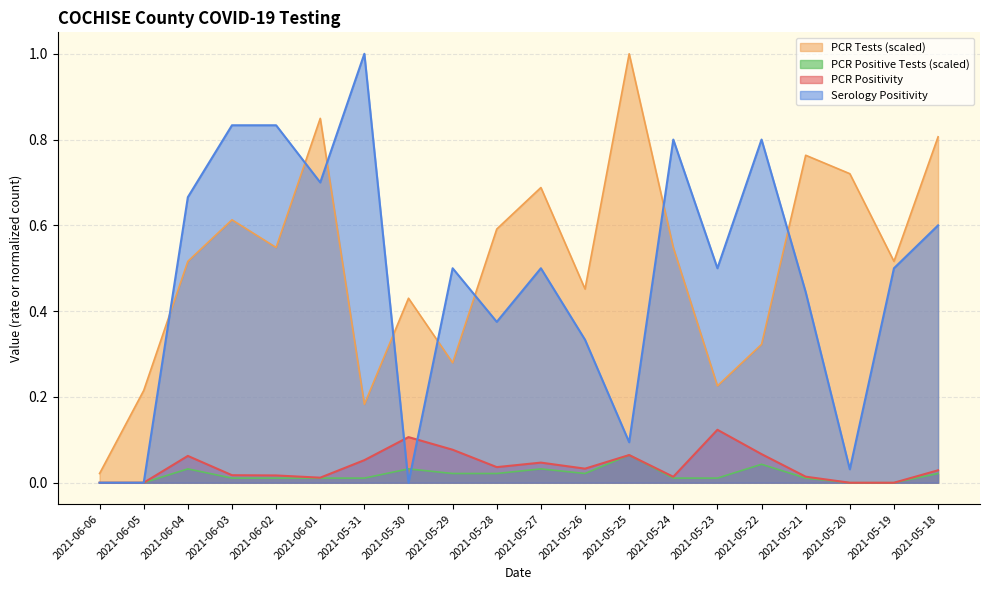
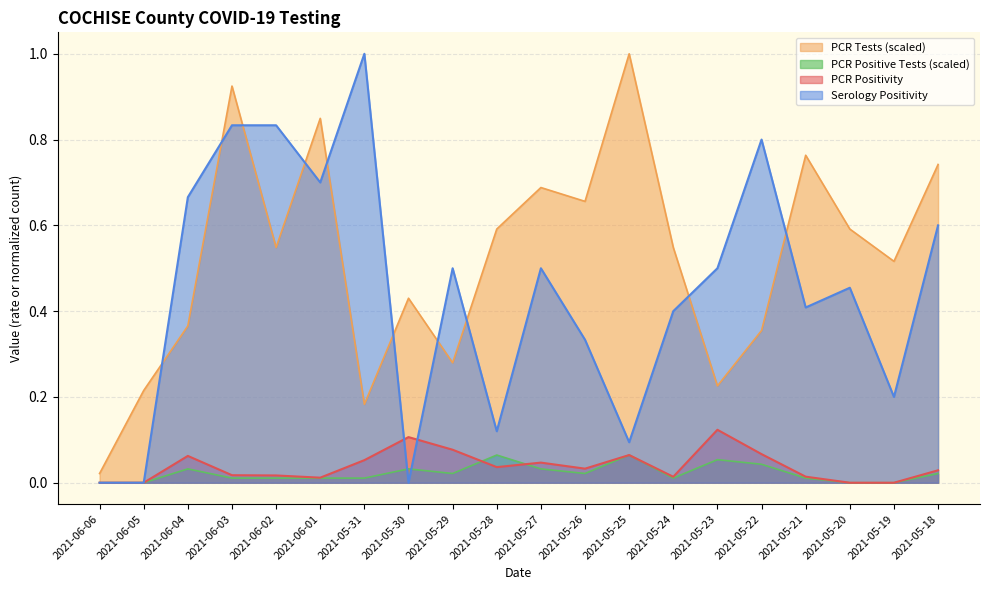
  {
    "PCR Tests (scaled)": {
      "2021-06-06": 0.02,
      "2021-06-05": 0.22,
-     "2021-06-04": 0.52,
-     "2021-06-03": 0.61,
+     "2021-06-04": 0.37,
+     "2021-06-03": 0.92,
      "2021-06-02": 0.55,
      "2021-06-01": 0.85,
      "2021-05-31": 0.18,
      "2021-05-30": 0.43,
      "2021-05-29": 0.28,
      "2021-05-28": 0.59,
      "2021-05-27": 0.69,
-     "2021-05-26": 0.45,
+     "2021-05-26": 0.66,
      "2021-05-25": 1.00,
      "2021-05-24": 0.55,
      "2021-05-23": 0.23,
-     "2021-05-22": 0.32,
+     "2021-05-22": 0.35,
      "2021-05-21": 0.76,
-     "2021-05-20": 0.72,
+     "2021-05-20": 0.59,
      "2021-05-19": 0.52,
-     "2021-05-18": 0.81
+     "2021-05-18": 0.74
    },
    "PCR Positive Tests (scaled)": {
      "2021-06-04": 0.03,
      "2021-06-03": 0.01,
      "2021-06-02": 0.01,
      "2021-05-31": 0.01,
      "2021-05-30": 0.03,
      "2021-05-29": 0.02,
-     "2021-05-28": 0.02,
+     "2021-05-28": 0.06,
      "2021-05-27": 0.03,
      "2021-05-26": 0.02,
-     "2021-05-23": 0.01,
+     "2021-05-23": 0.05,
      "2021-05-22": 0.04,
      "2021-05-18": 0.02
    },
    "PCR Positivity": {
      "2021-06-04": 0.06,
      "2021-06-03": 0.02,
      "2021-06-02": 0.02,
      "2021-05-31": 0.05,
      "2021-05-30": 0.11,
      "2021-05-29": 0.08,
      "2021-05-28": 0.04,
      "2021-05-27": 0.05,
      "2021-05-26": 0.03,
      "2021-05-23": 0.12,
      "2021-05-22": 0.07,
      "2021-05-18": 0.03
    },
    "Serology Positivity": {
      "2021-06-04": 0.67,
      "2021-06-03": 0.83,
      "2021-06-02": 0.83,
      "2021-06-01": 0.70,
      "2021-05-31": 1.00,
      "2021-05-30": 0.00,
      "2021-05-29": 0.50,
-     "2021-05-28": 0.38,
+     "2021-05-28": 0.12,
      "2021-05-27": 0.50,
      "2021-05-26": 0.33,
      "2021-05-25": 0.09,
-     "2021-05-24": 0.8,
+     "2021-05-24": 0.4,
      "2021-05-23": 0.50,
      "2021-05-22": 0.80,
-     "2021-05-21": 0.44,
-     "2021-05-20": 0.03,
-     "2021-05-19": 0.5,
+     "2021-05-21": 0.41,
+     "2021-05-20": 0.45,
+     "2021-05-19": 0.2,
      "2021-05-18": 0.60
    }
  }
